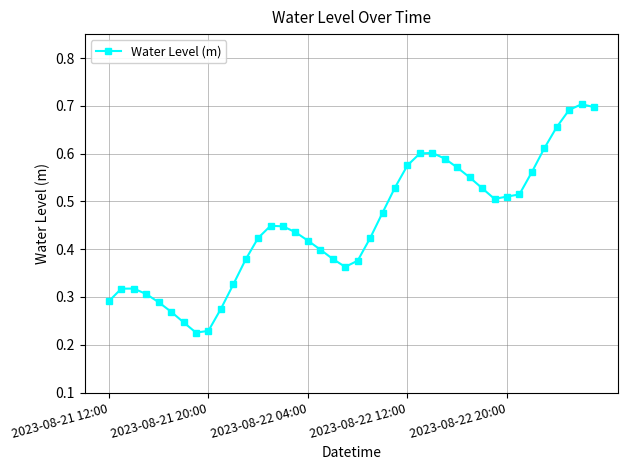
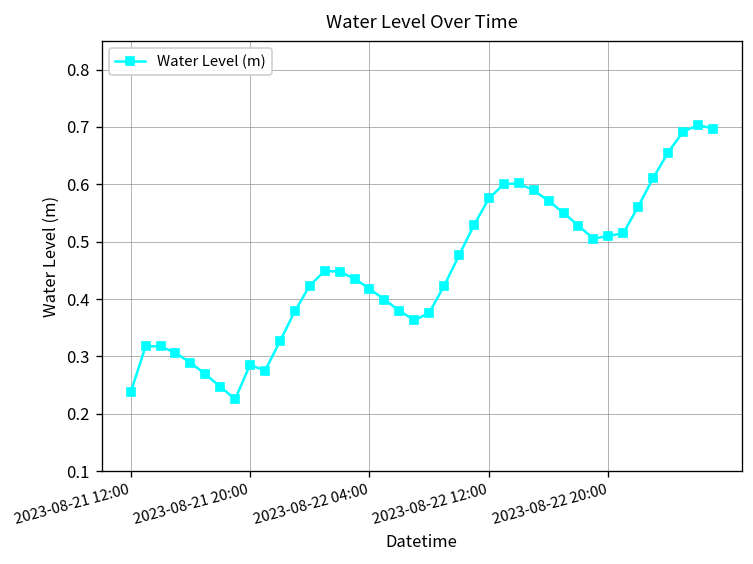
  {
-   "2023-08-21 12:00": 0.29,
-   "2023-08-21 20:00": 0.23,
+   "2023-08-21 12:00": 0.24,
+   "2023-08-21 20:00": 0.29,
    "2023-08-22 04:00": 0.42,
    "2023-08-22 12:00": 0.58,
    "2023-08-22 20:00": 0.51
  }
